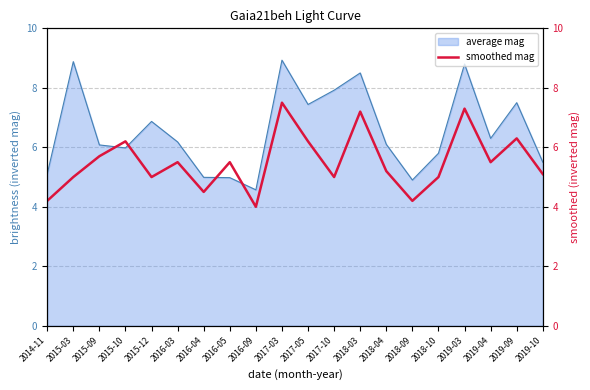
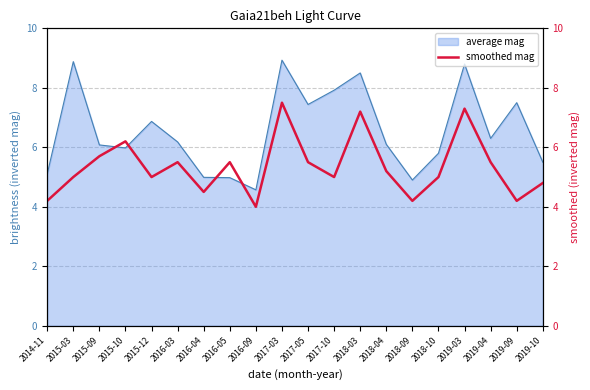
  {
    "average mag": {
      "2014-11": 5.1,
      "2015-03": 8.9,
      "2015-09": 6.1,
      "2015-10": 6.0,
      "2015-12": 6.9,
      "2016-03": 6.2,
      "2016-04": 5.0,
      "2016-05": 5.0,
      "2016-09": 4.6,
      "2017-03": 8.9,
      "2017-05": 7.4,
      "2017-10": 7.9,
      "2018-03": 8.5,
      "2018-04": 6.1,
      "2018-09": 4.9,
      "2018-10": 5.8,
      "2019-04": 6.3,
      "2019-09": 7.5,
      "2019-10": 5.5
    },
    "smoothed mag": {
      "2014-11": 4.2,
      "2015-03": 5.0,
      "2015-09": 5.7,
      "2015-10": 6.2,
      "2015-12": 5.0,
      "2016-03": 5.5,
      "2016-04": 4.5,
      "2016-05": 5.5,
      "2016-09": 4.0,
      "2017-03": 7.5,
-     "2017-05": 6.2,
+     "2017-05": 5.5,
      "2017-10": 5.0,
      "2018-03": 7.2,
      "2018-04": 5.2,
      "2018-09": 4.2,
      "2018-10": 5.0,
      "2019-03": 7.3,
      "2019-04": 5.5,
-     "2019-09": 6.3,
-     "2019-10": 5.1
+     "2019-09": 4.2,
+     "2019-10": 4.8
    }
  }
